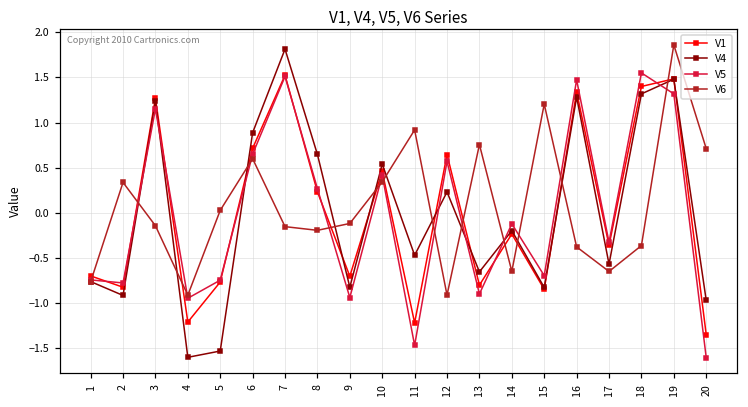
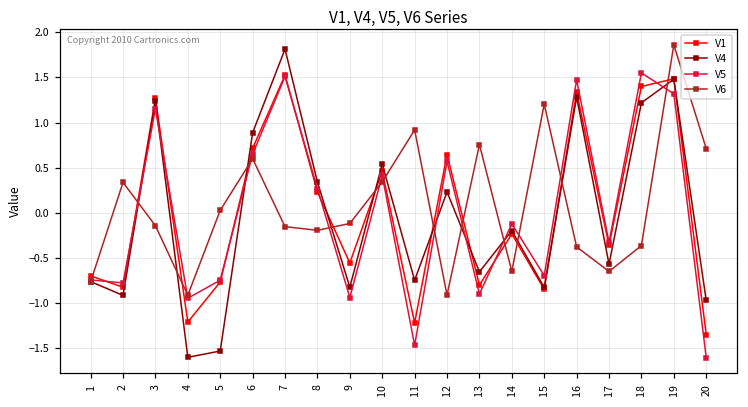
  {
    "V1": {
      "1": -0.7,
      "2": -0.8,
      "4": -1.2,
      "6": 0.7,
      "8": 0.2,
-     "9": -0.7,
+     "9": -0.6,
      "10": 0.5,
      "11": -1.2,
      "12": 0.6,
      "13": -0.8,
      "14": -0.2,
      "16": 1.3,
      "17": -0.4,
      "18": 1.4,
      "20": -1.3
    },
    "V4": {
      "2": -0.9,
      "4": -1.6,
      "5": -1.5,
      "6": 0.9,
      "7": 1.8,
-     "8": 0.6,
+     "8": 0.3,
      "9": -0.8,
      "10": 0.5,
-     "11": -0.5,
+     "11": -0.7,
      "12": 0.2,
      "13": -0.7,
      "14": -0.2,
      "16": 1.3,
      "17": -0.6,
-     "18": 1.3,
+     "18": 1.2,
      "20": -1.0
    }
  }
